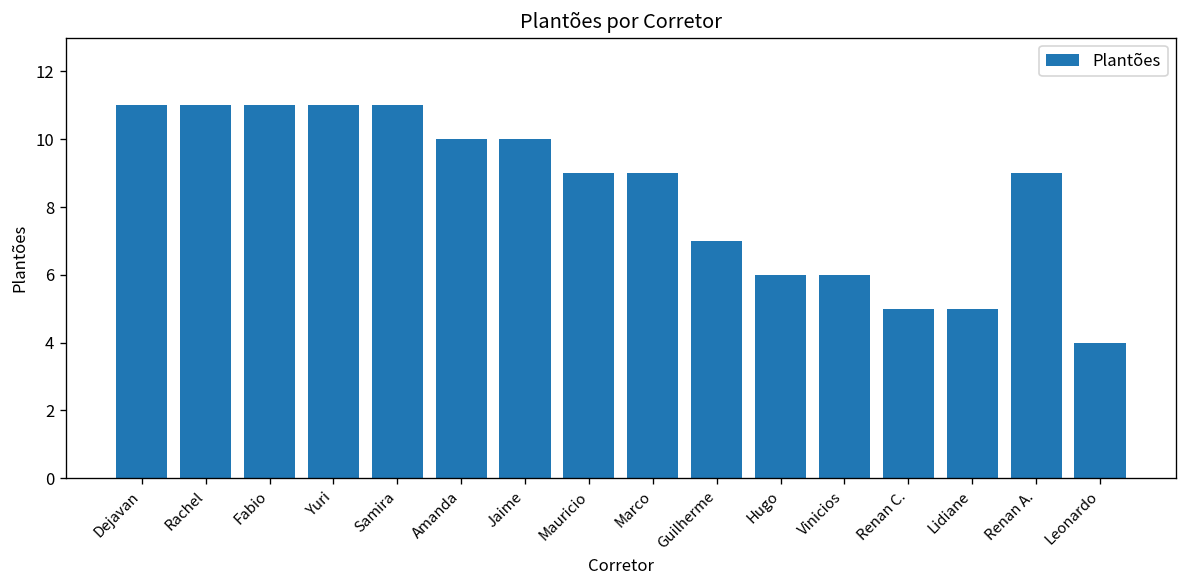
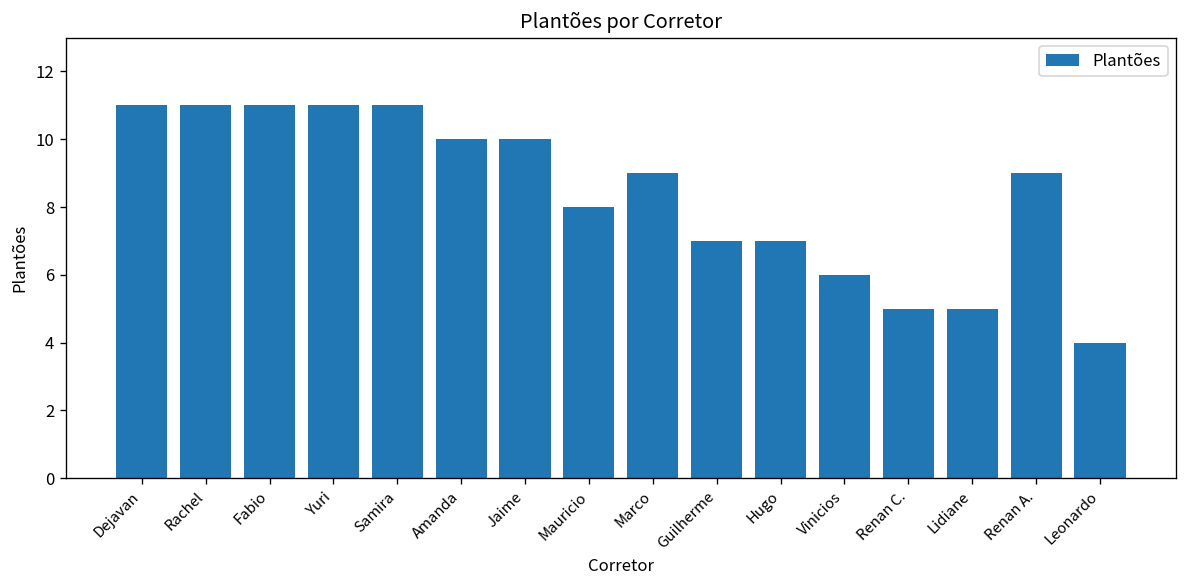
  {
    "Dejavan": 11,
    "Rachel": 11,
    "Fabio": 11,
    "Yuri": 11,
    "Samira": 11,
    "Amanda": 10,
    "Jaime": 10,
-   "Mauricio": 9,
+   "Mauricio": 8,
    "Marco": 9,
    "Guilherme": 7,
-   "Hugo": 6,
+   "Hugo": 7,
    "Vinicios": 6,
    "Renan C.": 5,
    "Lidiane": 5,
    "Renan A.": 9,
    "Leonardo": 4
  }
